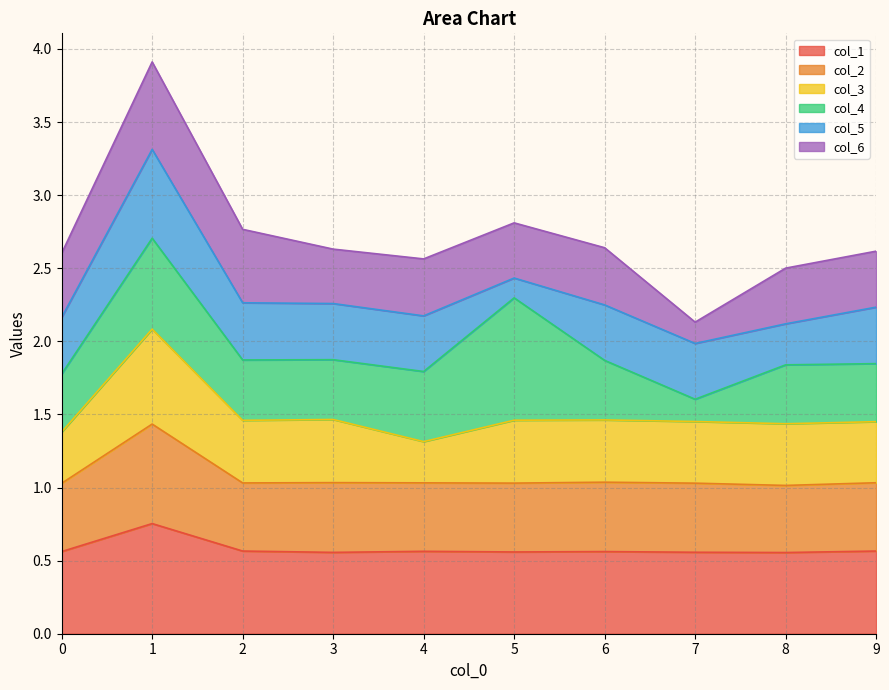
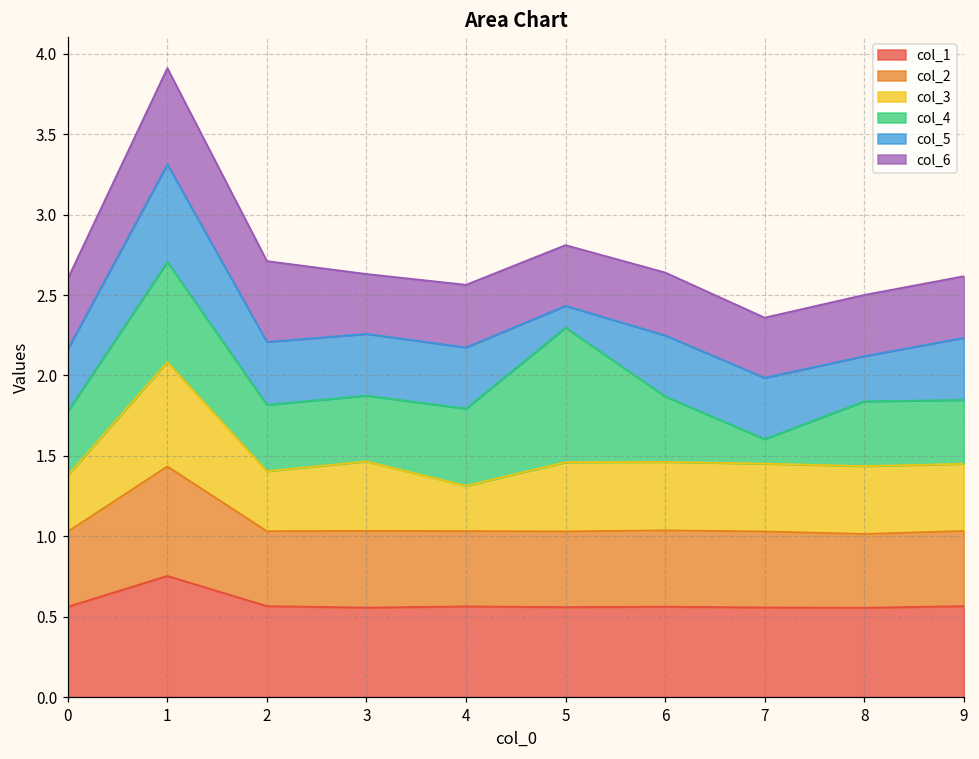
  {
    "col_3": {
      "0": 0.35,
      "1": 0.65,
-     "2": 0.43,
+     "2": 0.37,
      "3": 0.43,
      "4": 0.28,
      "5": 0.43,
      "6": 0.43,
      "7": 0.42,
      "8": 0.42,
      "9": 0.42
    },
    "col_4": {
      "0": 0.40,
      "1": 0.62,
      "2": 0.41,
      "3": 0.41,
      "4": 0.48,
      "5": 0.84,
      "6": 0.41,
      "7": 0.15,
      "8": 0.40,
      "9": 0.40
    },
    "col_5": {
      "0": 0.39,
      "1": 0.61,
      "2": 0.39,
      "3": 0.38,
      "4": 0.38,
      "5": 0.14,
      "6": 0.38,
      "7": 0.38,
      "8": 0.28,
      "9": 0.39
    },
    "col_6": {
      "0": 0.44,
      "1": 0.60,
      "2": 0.50,
      "3": 0.37,
      "4": 0.39,
      "5": 0.38,
      "6": 0.39,
-     "7": 0.15,
+     "7": 0.37,
      "8": 0.38,
      "9": 0.38
    }
  }
